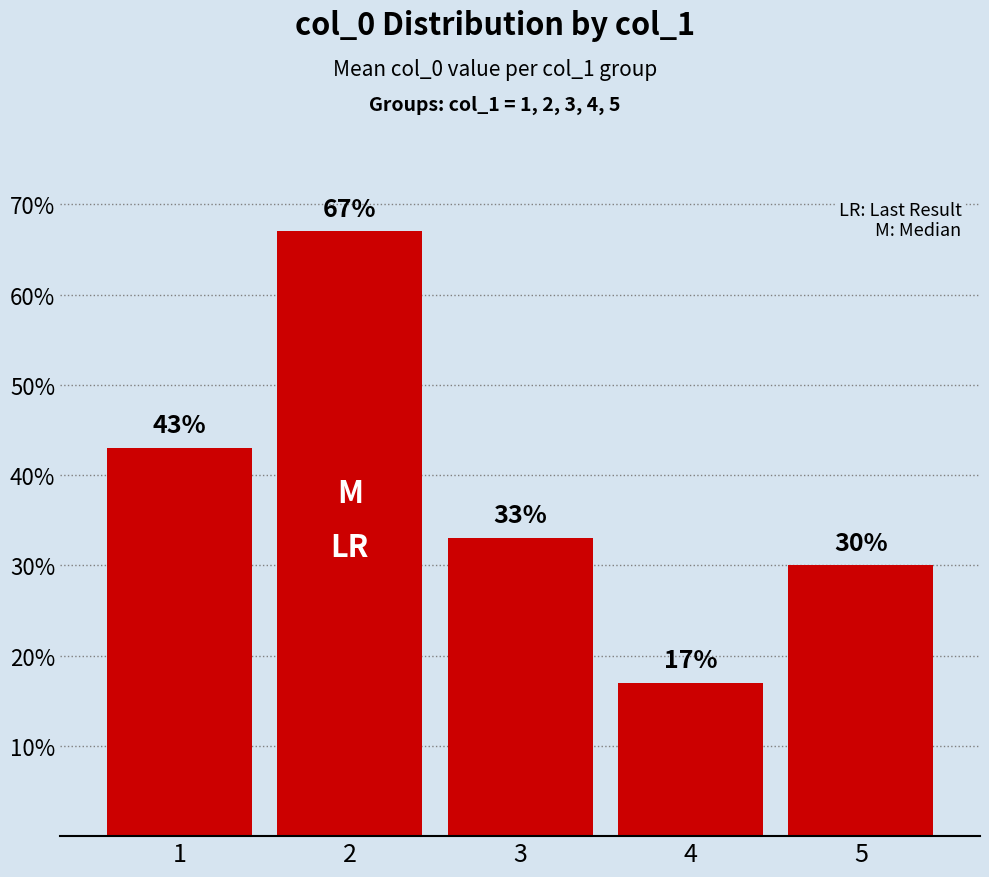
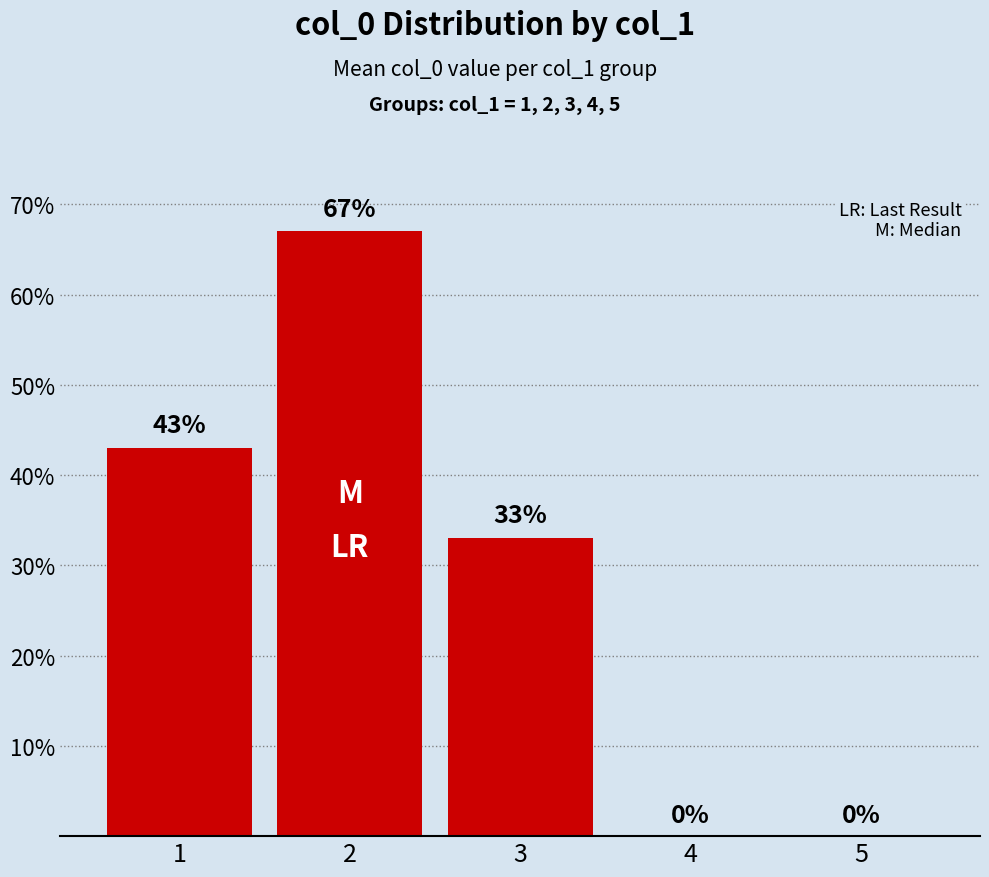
  {
    "1": "43%",
    "2": "67%",
    "3": "33%",
-   "4": "17%",
-   "5": "30%"
+   "4": "0%",
+   "5": "0%"
  }
